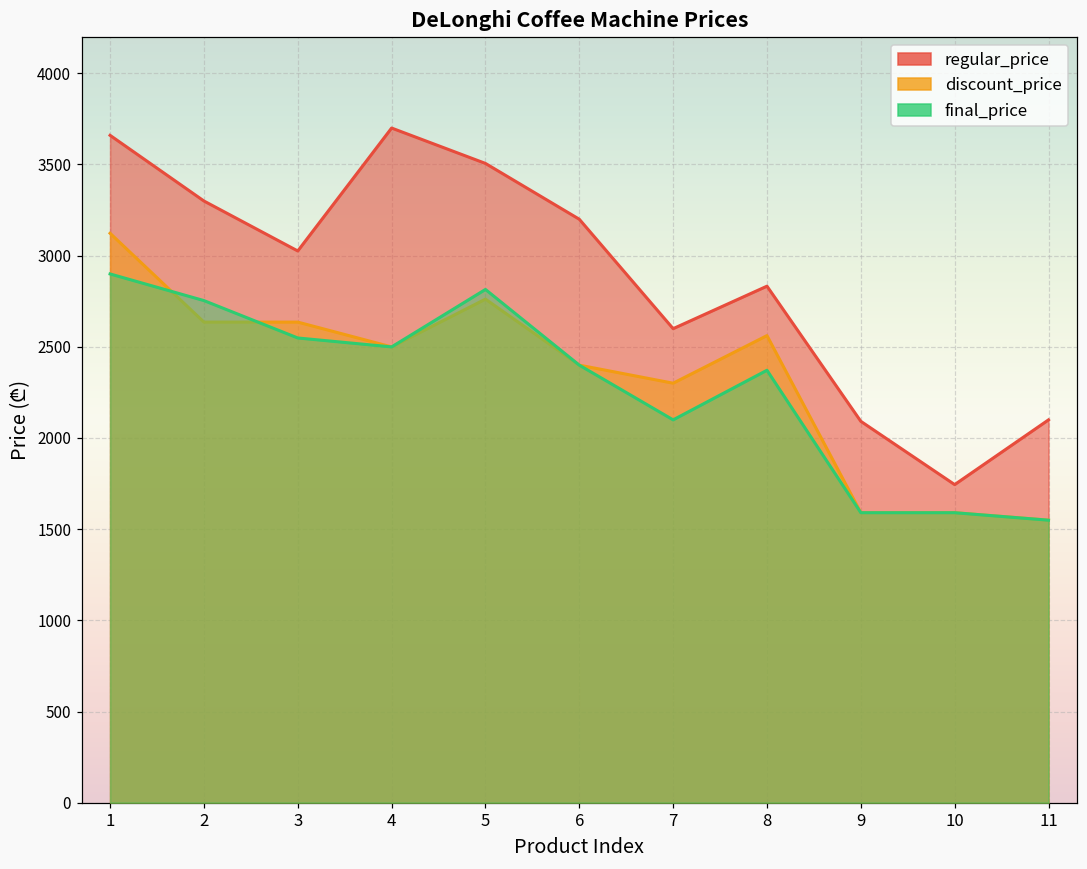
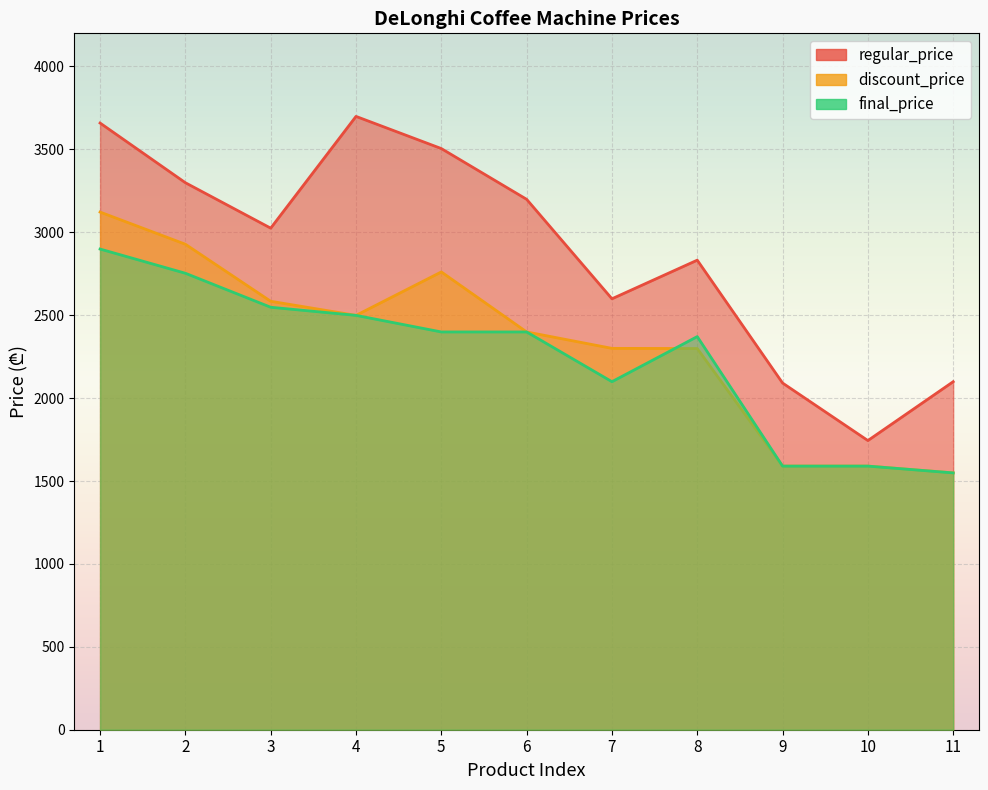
  {
    "regular_price": {
      "1": 3660,
      "2": 3300,
      "3": 3030,
      "4": 3700,
      "5": 3510,
      "6": 3200,
      "7": 2600,
      "8": 2830,
      "9": 2090,
      "10": 1740,
      "11": 2100
    },
    "discount_price": {
      "1": 3120,
-     "2": 2640,
-     "3": 2640,
+     "2": 2930,
+     "3": 2580,
      "5": 2760,
      "7": 2300,
-     "8": 2560
+     "8": 2300
    },
    "final_price": {
      "1": 2900,
      "2": 2750,
      "3": 2550,
-     "5": 2810,
+     "5": 2400,
      "7": 2100,
      "8": 2370
    }
  }
